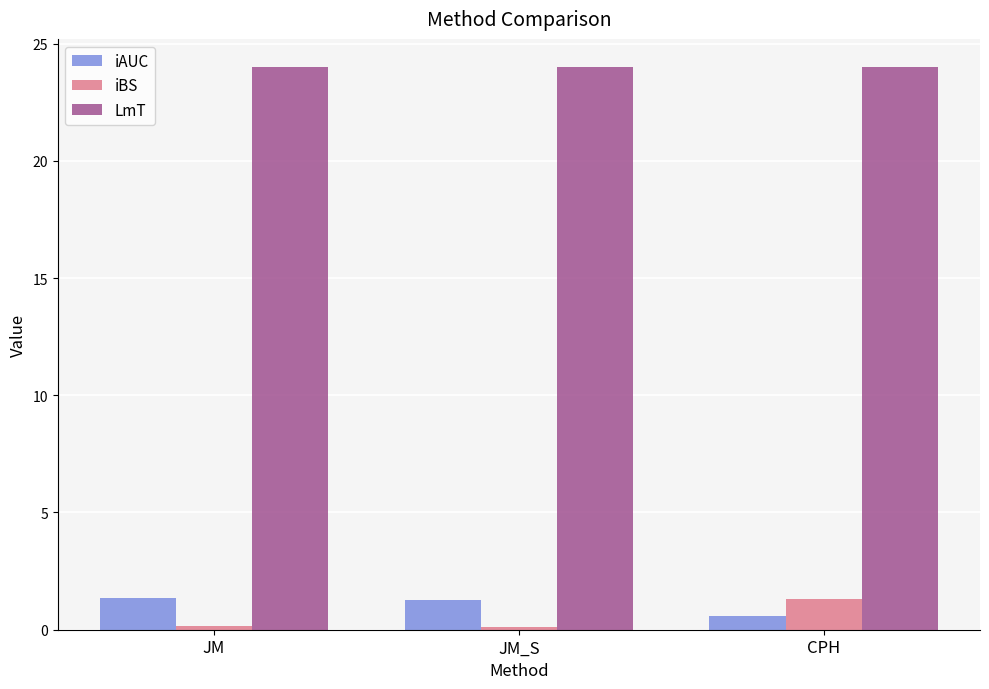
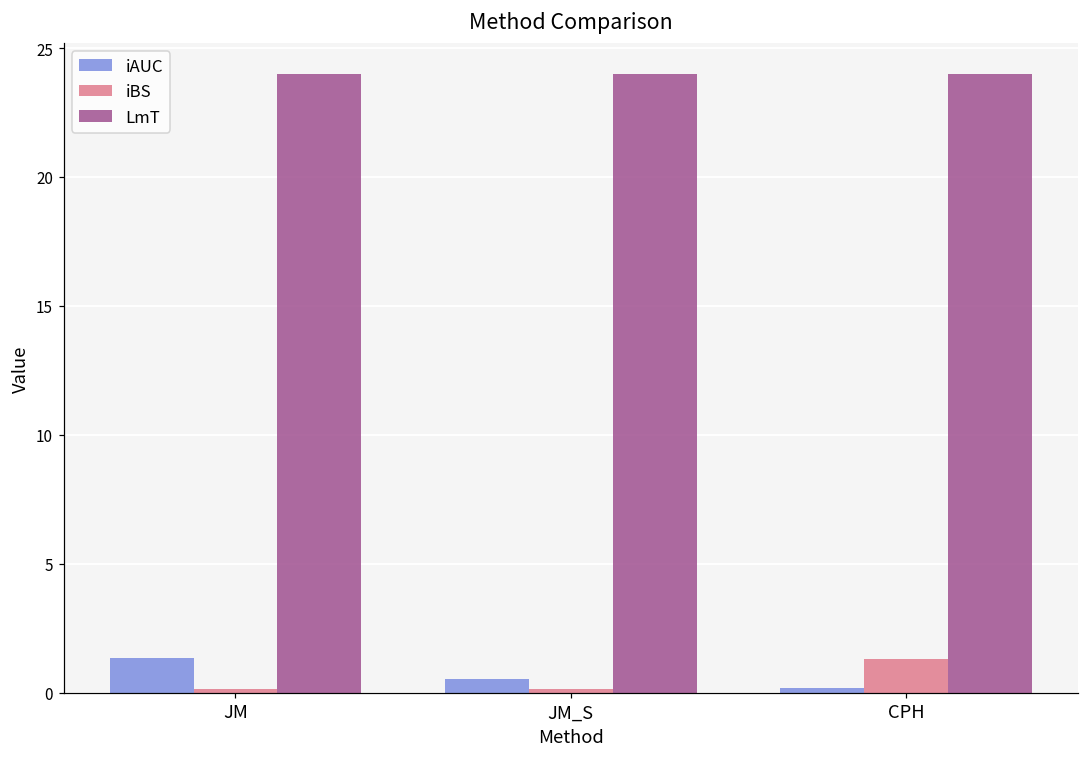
  {
    "iAUC": {
      "JM": 1.3,
-     "JM_S": 1.3,
-     "CPH": 0.6
+     "JM_S": 0.5,
+     "CPH": 0.2
    },
    "iBS": {
      "JM": 0.1,
      "JM_S": 0.1,
      "CPH": 1.3
    },
    "LmT": {
      "JM": 24.0,
      "JM_S": 24.0,
      "CPH": 24.0
    }
  }
